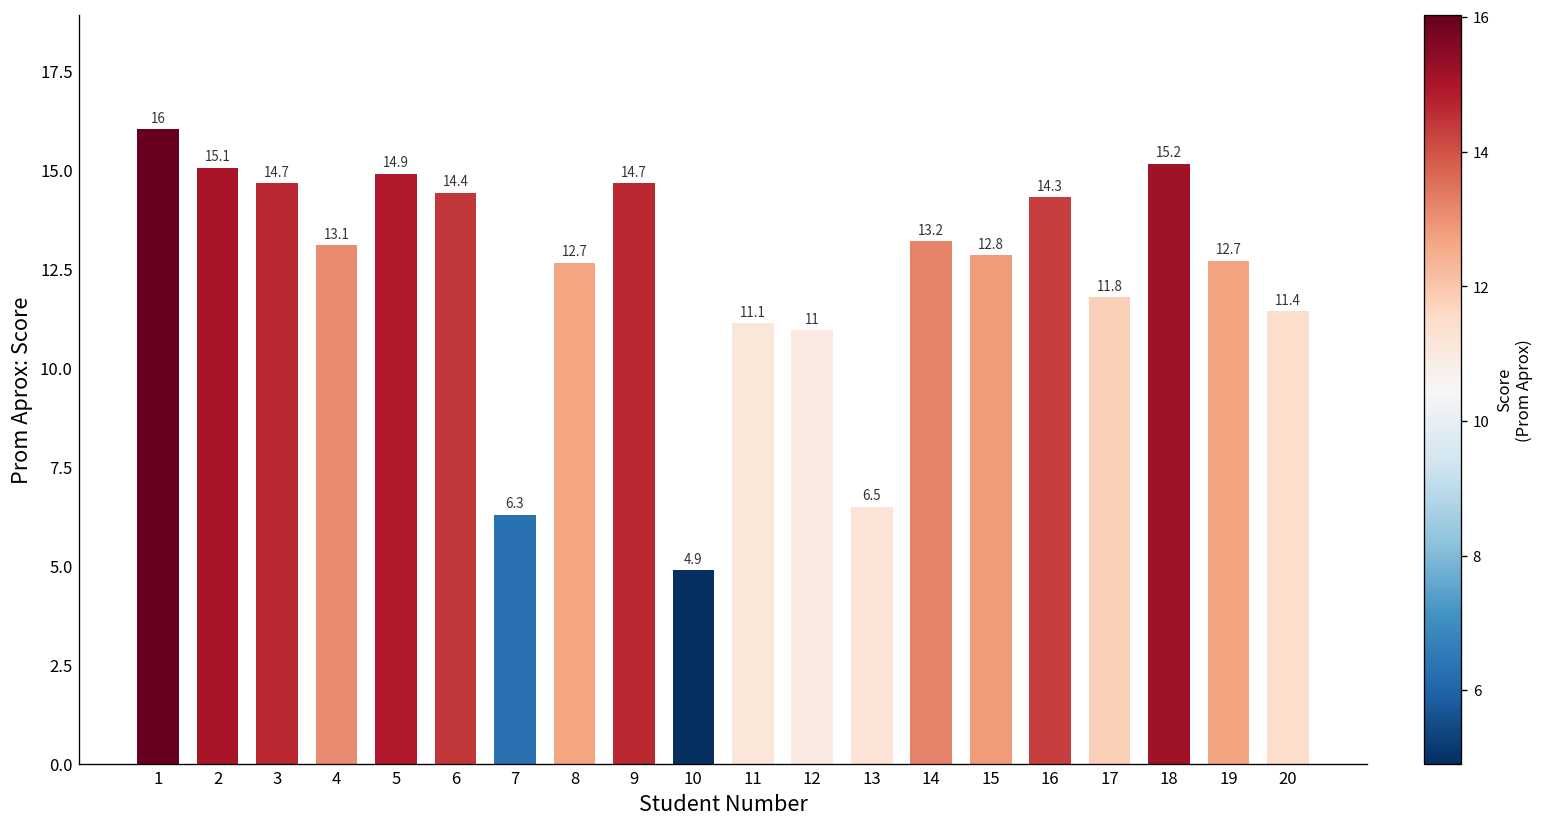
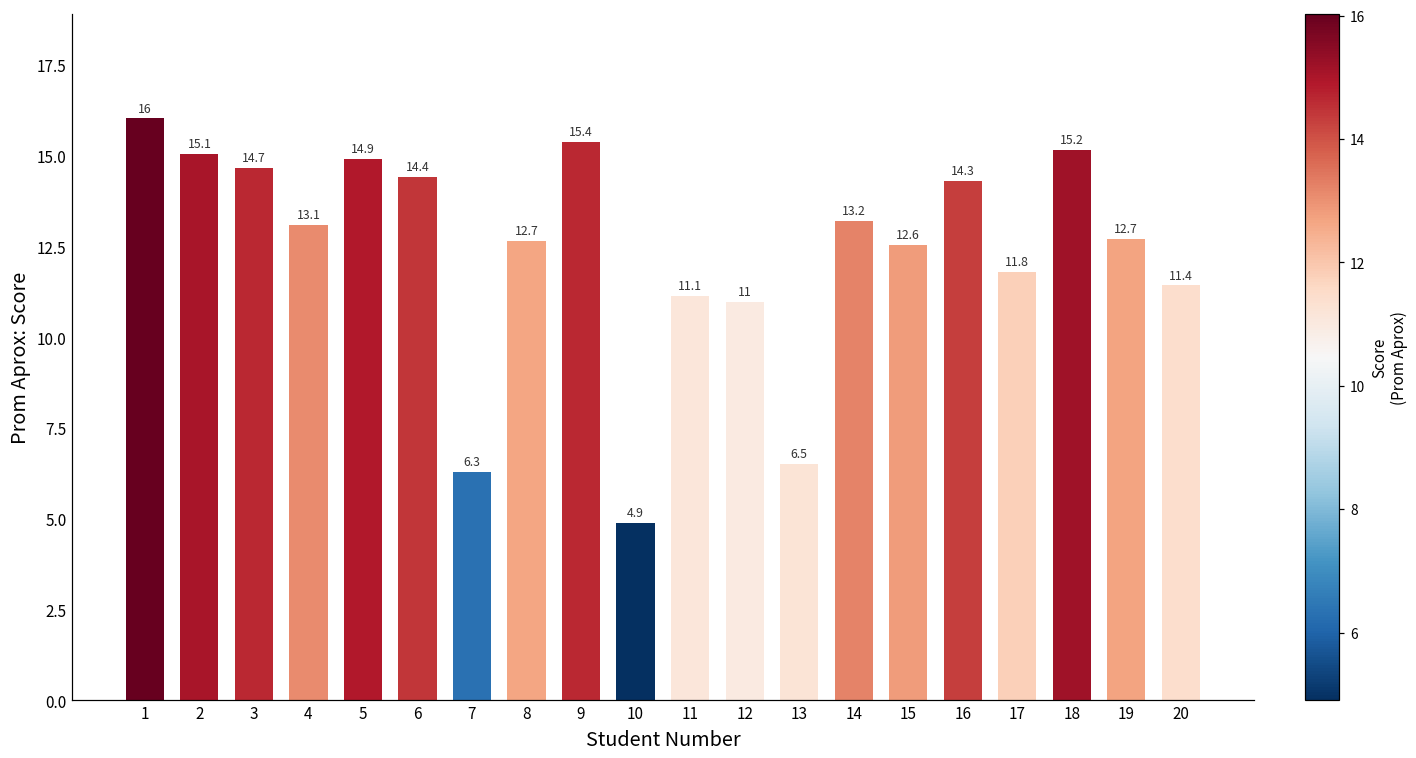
  {
    "1": 16,
    "2": 15.1,
    "3": 14.7,
    "4": 13.1,
    "5": 14.9,
    "6": 14.4,
    "7": 6.3,
    "8": 12.7,
-   "9": 14.7,
+   "9": 15.4,
    "10": 4.9,
    "11": 11.1,
    "12": 11,
    "13": 6.5,
    "14": 13.2,
-   "15": 12.8,
+   "15": 12.6,
    "16": 14.3,
    "17": 11.8,
    "18": 15.2,
    "19": 12.7,
    "20": 11.4
  }
